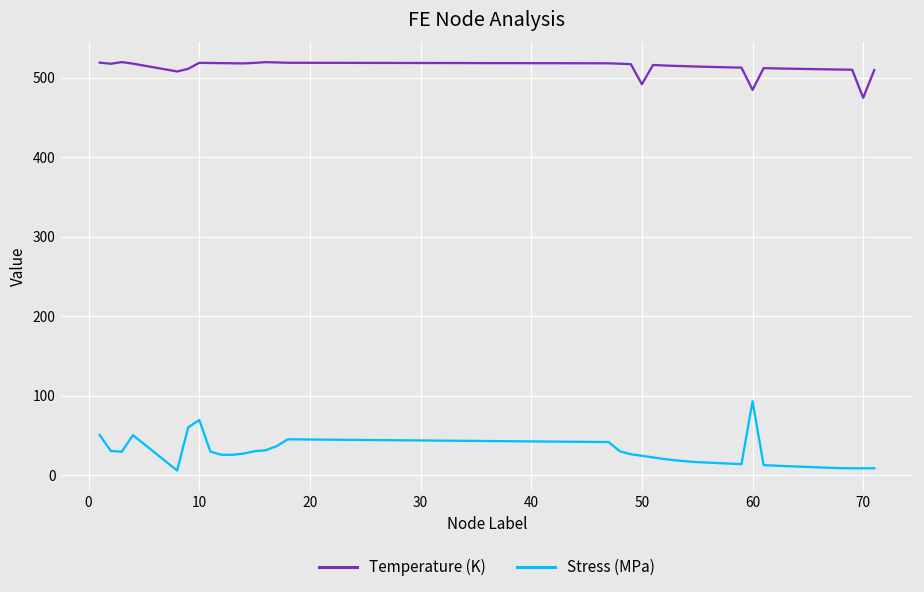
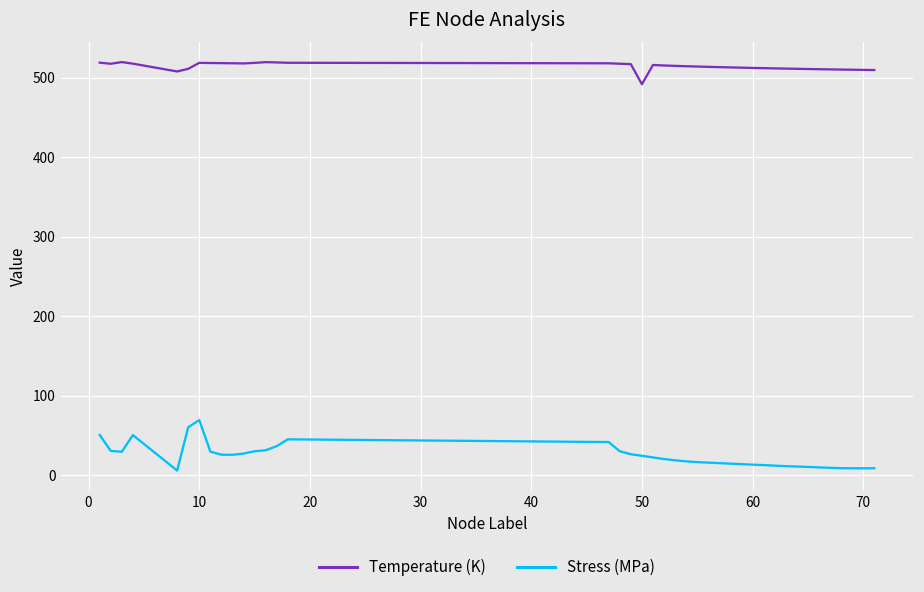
  {
    "Temperature (K)": {
      "10": 520,
      "50": 490,
-     "60": 480,
-     "70": 480
+     "60": 510,
+     "70": 510
    },
    "Stress (MPa)": {
      "10": 70,
      "50": 20,
-     "60": 90,
+     "60": 10,
      "70": 10
    }
  }
